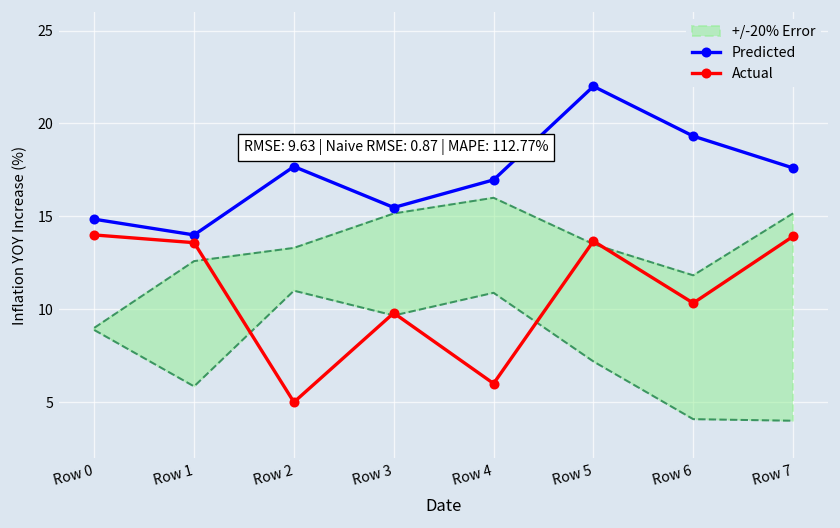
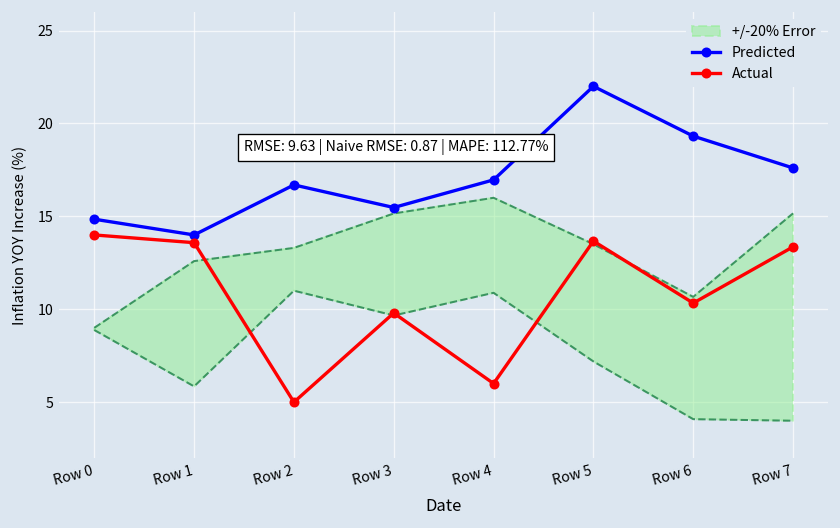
  {
    "+/-20% Error": {
      "Row 1": 12.6,
      "Row 2": 13.3,
      "Row 3": 15.2,
      "Row 4": 16.0,
      "Row 5": 13.5,
-     "Row 6": 11.8,
+     "Row 6": 10.7,
      "Row 7": 15.2
    },
    "Predicted": {
      "Row 0": 14.8,
      "Row 1": 14.0,
-     "Row 2": 17.7,
+     "Row 2": 16.7,
      "Row 3": 15.5,
      "Row 4": 17.0,
      "Row 5": 22.0,
      "Row 6": 19.3,
      "Row 7": 17.6
    },
    "Actual": {
      "Row 0": 14.0,
      "Row 1": 13.6,
      "Row 2": 5.0,
      "Row 4": 6.0,
      "Row 5": 13.7,
      "Row 6": 10.3,
-     "Row 7": 13.9
+     "Row 7": 13.4
    }
  }
